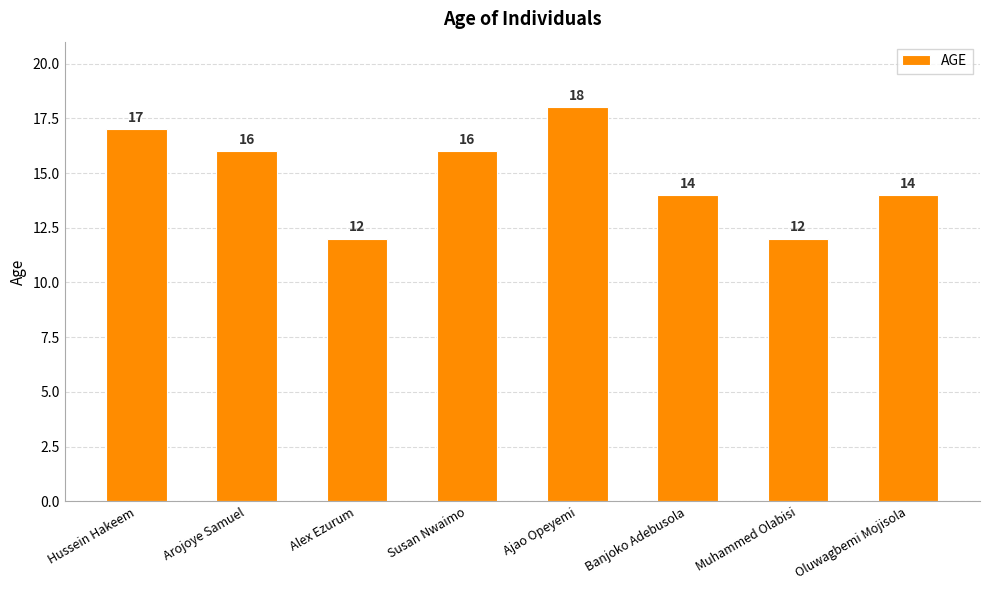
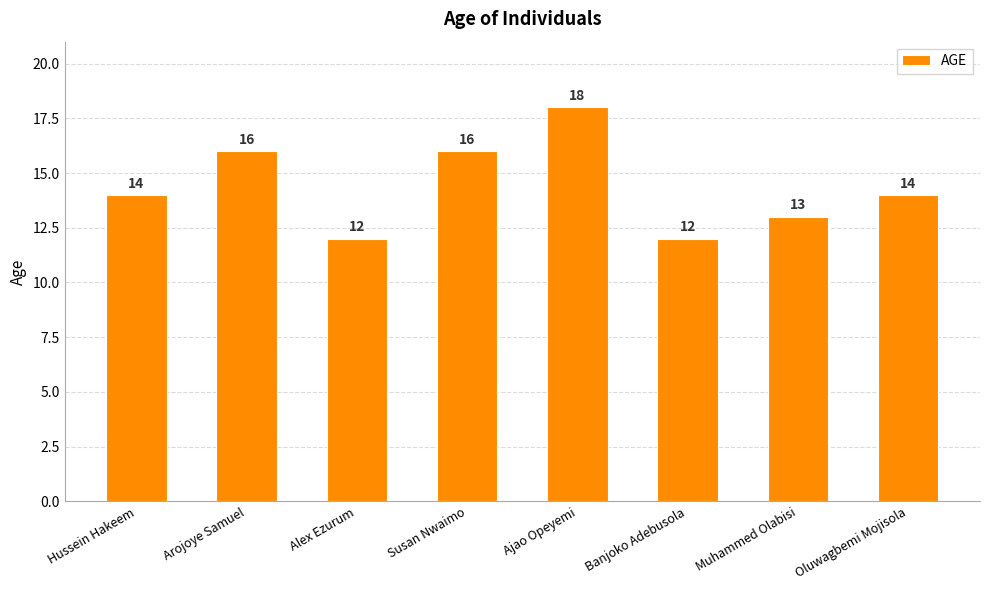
  {
-   "Hussein Hakeem": 17,
+   "Hussein Hakeem": 14,
    "Arojoye Samuel": 16,
    "Alex Ezurum": 12,
    "Susan Nwaimo": 16,
    "Ajao Opeyemi": 18,
-   "Banjoko Adebusola": 14,
-   "Muhammed Olabisi": 12,
+   "Banjoko Adebusola": 12,
+   "Muhammed Olabisi": 13,
    "Oluwagbemi Mojisola": 14
  }
